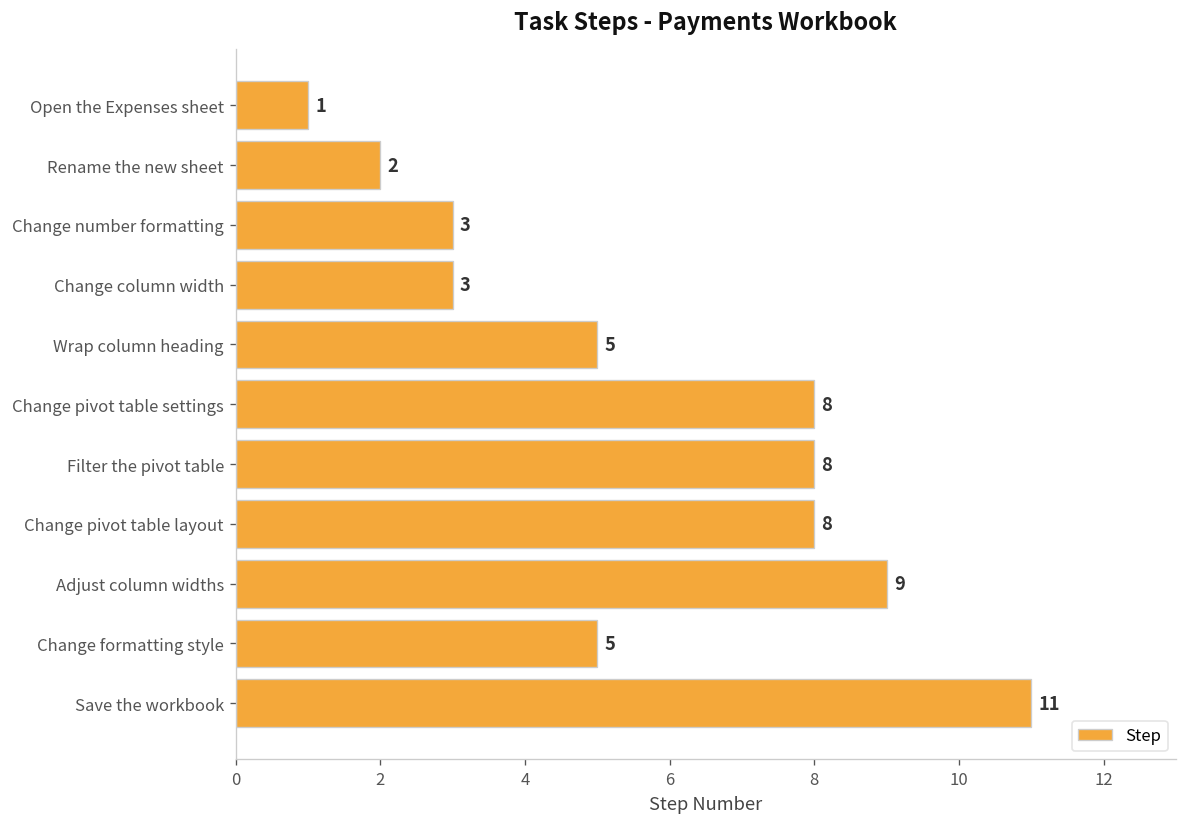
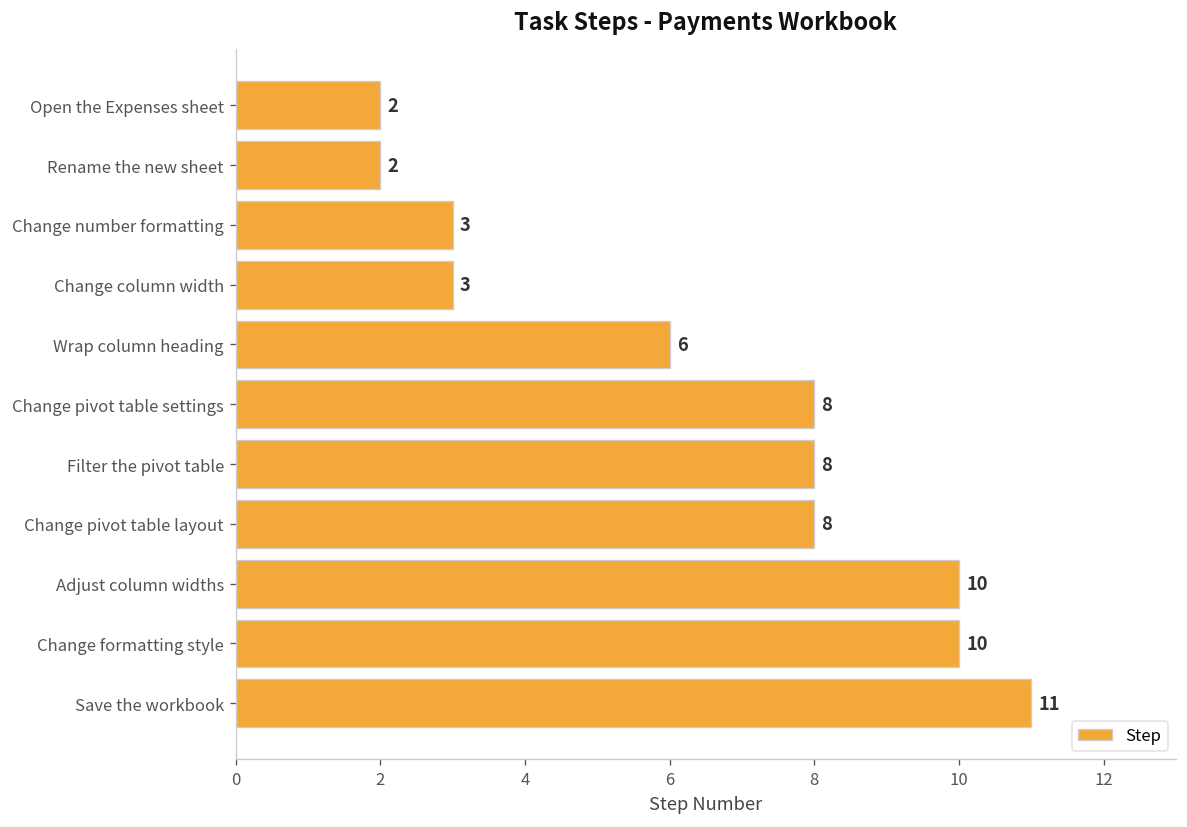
  {
-   "Open the Expenses sheet": 1,
+   "Open the Expenses sheet": 2,
    "Rename the new sheet": 2,
    "Change number formatting": 3,
    "Change column width": 3,
-   "Wrap column heading": 5,
+   "Wrap column heading": 6,
    "Change pivot table settings": 8,
    "Filter the pivot table": 8,
    "Change pivot table layout": 8,
-   "Adjust column widths": 9,
-   "Change formatting style": 5,
+   "Adjust column widths": 10,
+   "Change formatting style": 10,
    "Save the workbook": 11
  }
